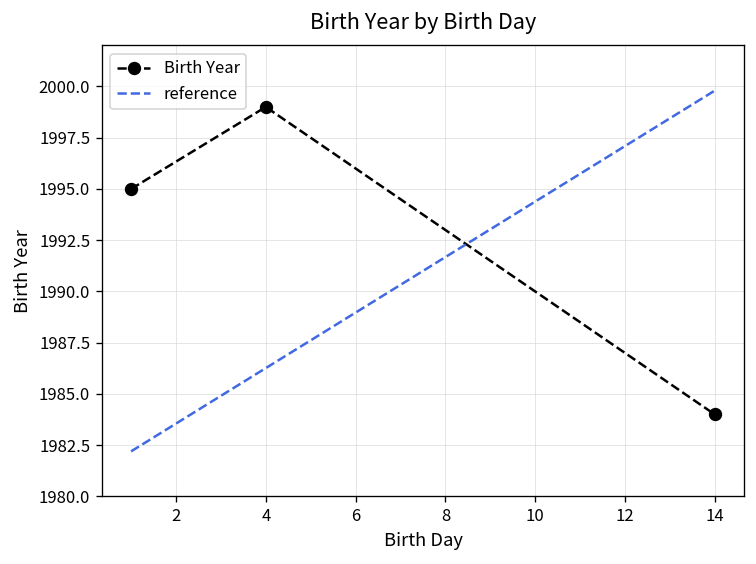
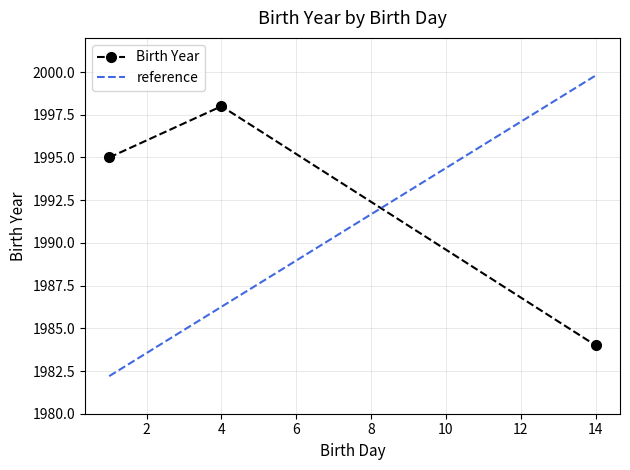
  {
    "Birth Year": {
-     "4": 1999,
+     "4": 1998,
      "14": 1984
    },
    "reference": {
      "14": 1999.8
    }
  }
